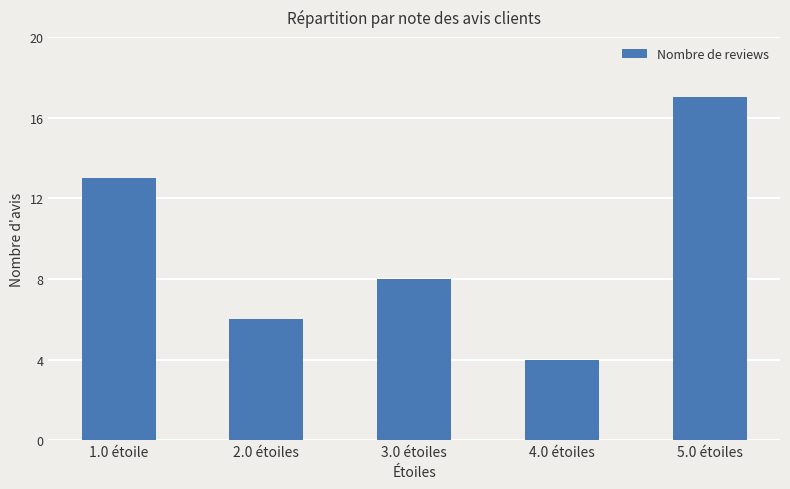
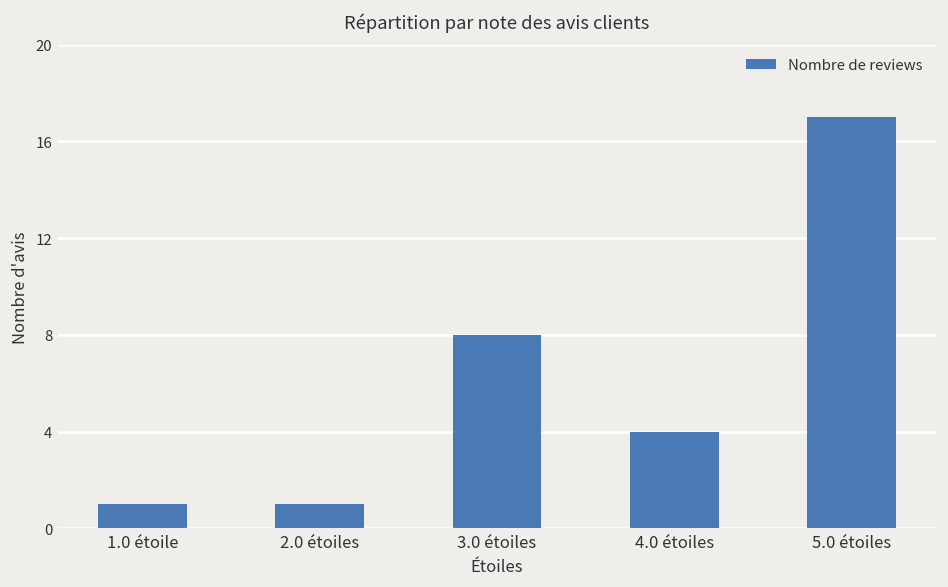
  {
-   "1.0 étoile": 13,
-   "2.0 étoiles": 6,
+   "1.0 étoile": 1,
+   "2.0 étoiles": 1,
    "3.0 étoiles": 8,
    "4.0 étoiles": 4,
    "5.0 étoiles": 17
  }
